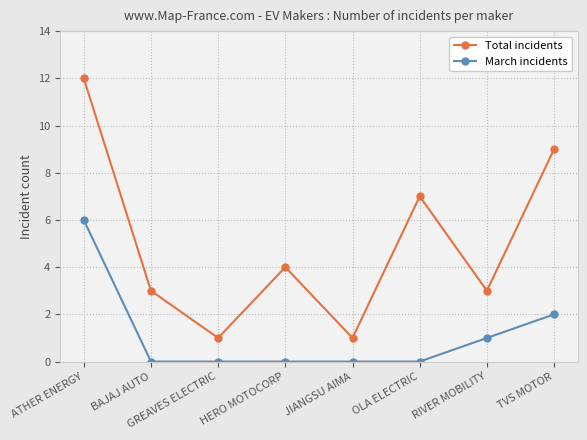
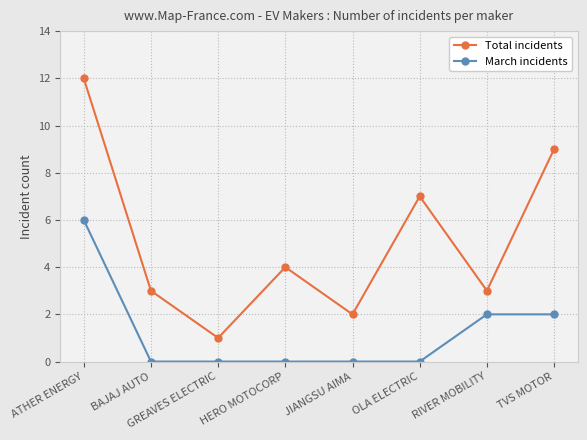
  {
    "Total incidents": {
      "ATHER ENERGY": 12,
      "BAJAJ AUTO": 3,
      "GREAVES ELECTRIC": 1,
      "HERO MOTOCORP": 4,
-     "JIANGSU AIMA": 1,
+     "JIANGSU AIMA": 2,
      "OLA ELECTRIC": 7,
      "RIVER MOBILITY": 3,
      "TVS MOTOR": 9
    },
    "March incidents": {
      "ATHER ENERGY": 6,
      "BAJAJ AUTO": 0,
      "GREAVES ELECTRIC": 0,
      "HERO MOTOCORP": 0,
      "JIANGSU AIMA": 0,
      "OLA ELECTRIC": 0,
-     "RIVER MOBILITY": 1,
+     "RIVER MOBILITY": 2,
      "TVS MOTOR": 2
    }
  }
